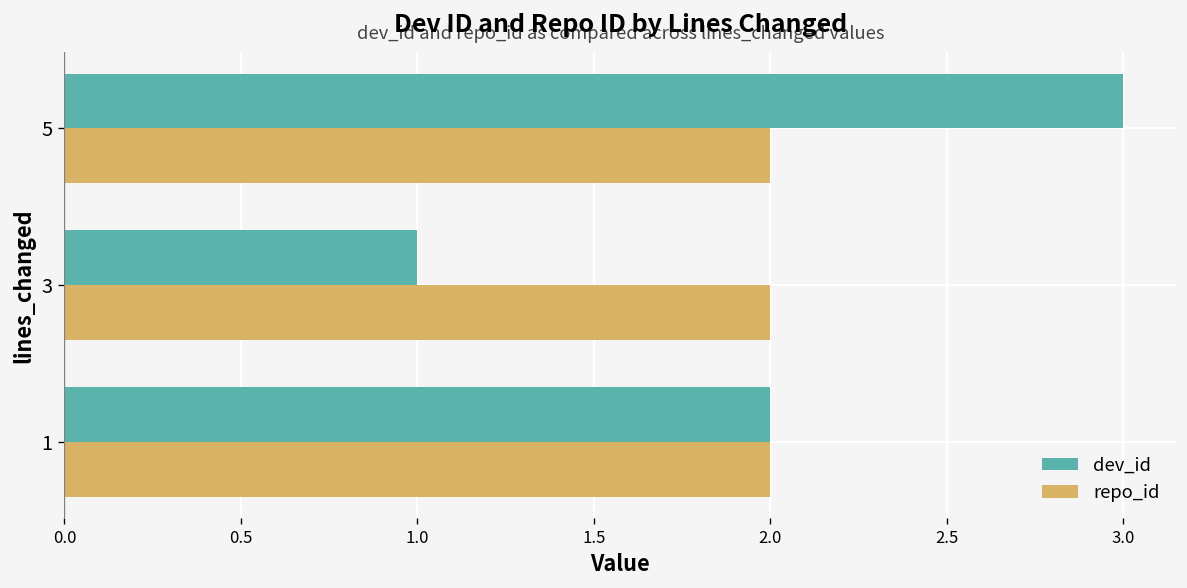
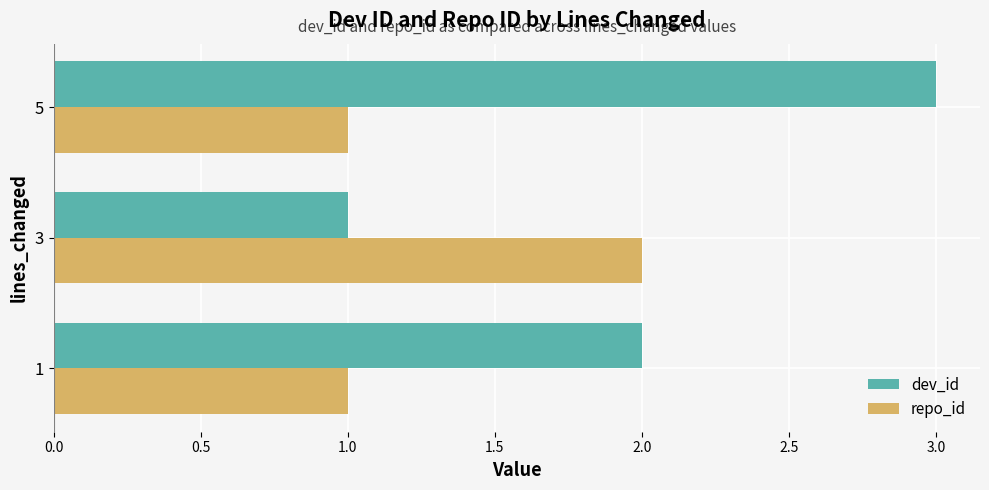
  {
    "dev_id": {
      "5": 3,
      "3": 1,
      "1": 2
    },
    "repo_id": {
-     "5": 2,
+     "5": 1,
      "3": 2,
-     "1": 2
+     "1": 1
    }
  }
